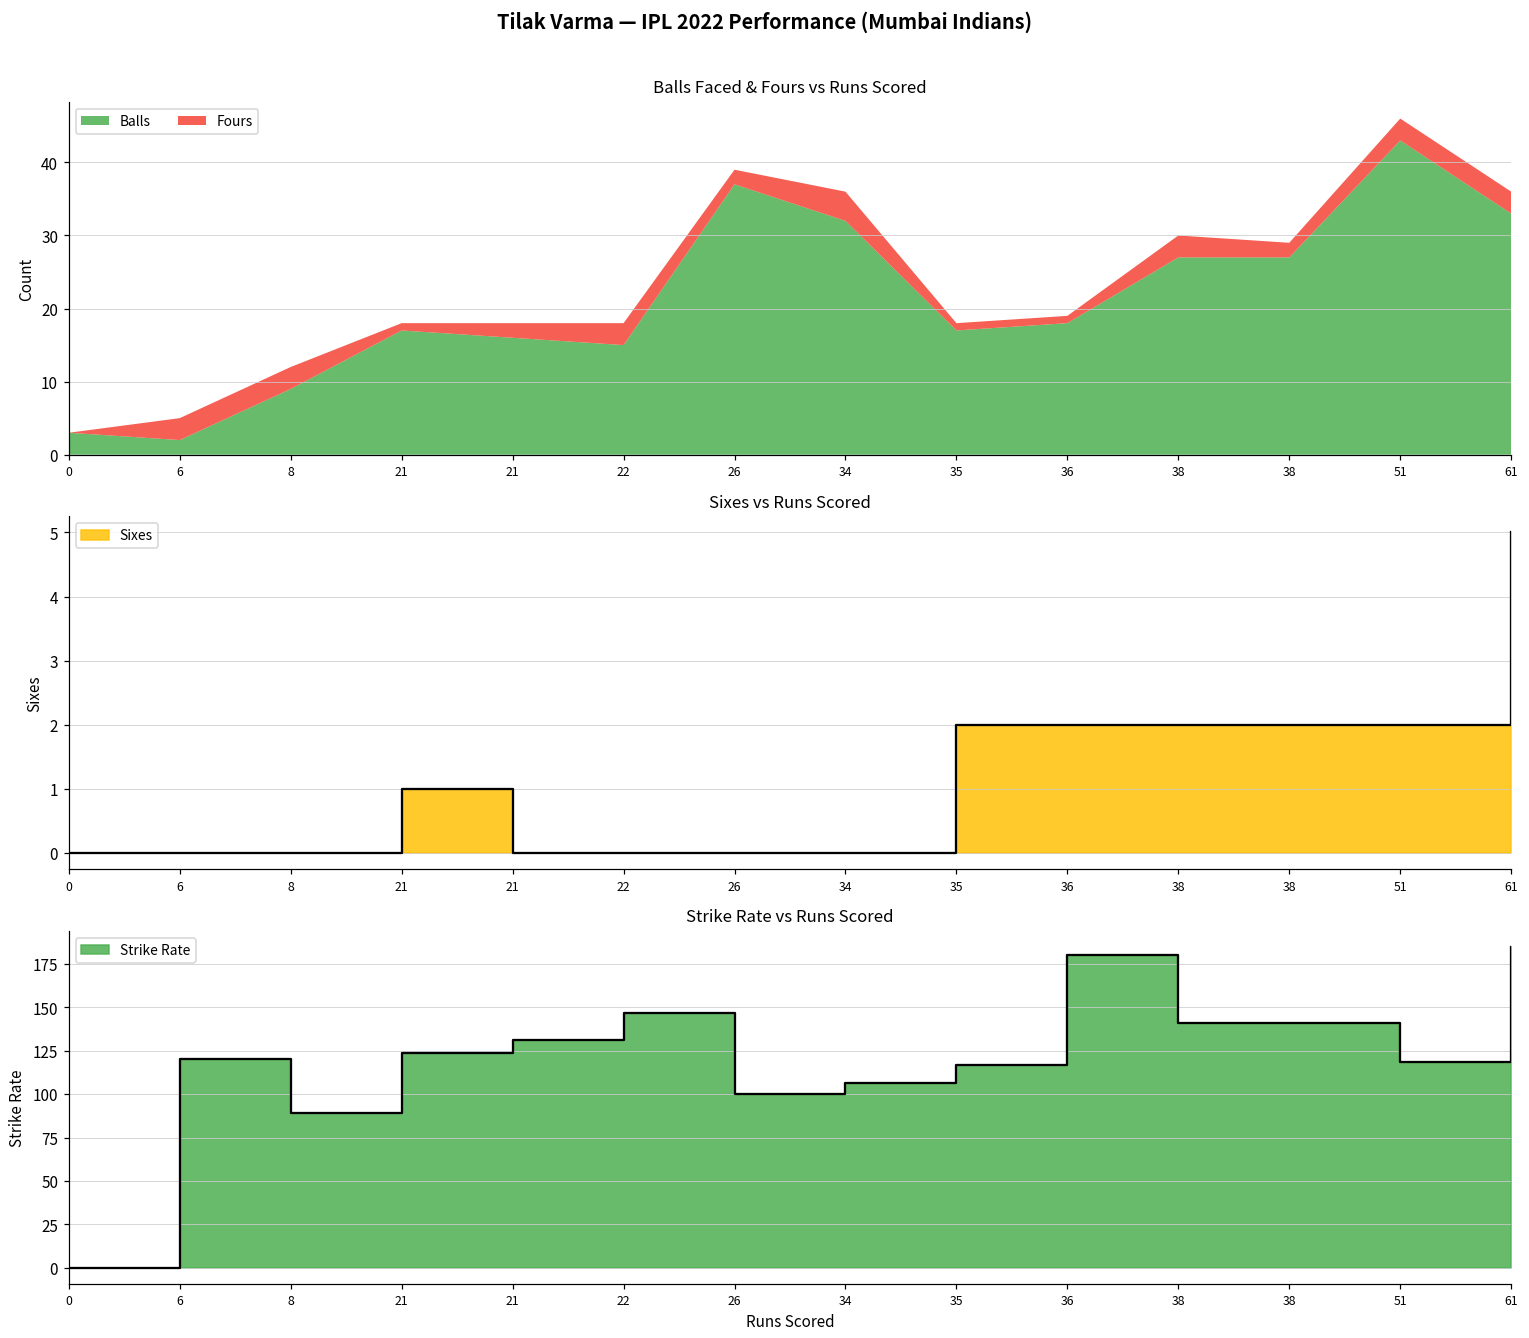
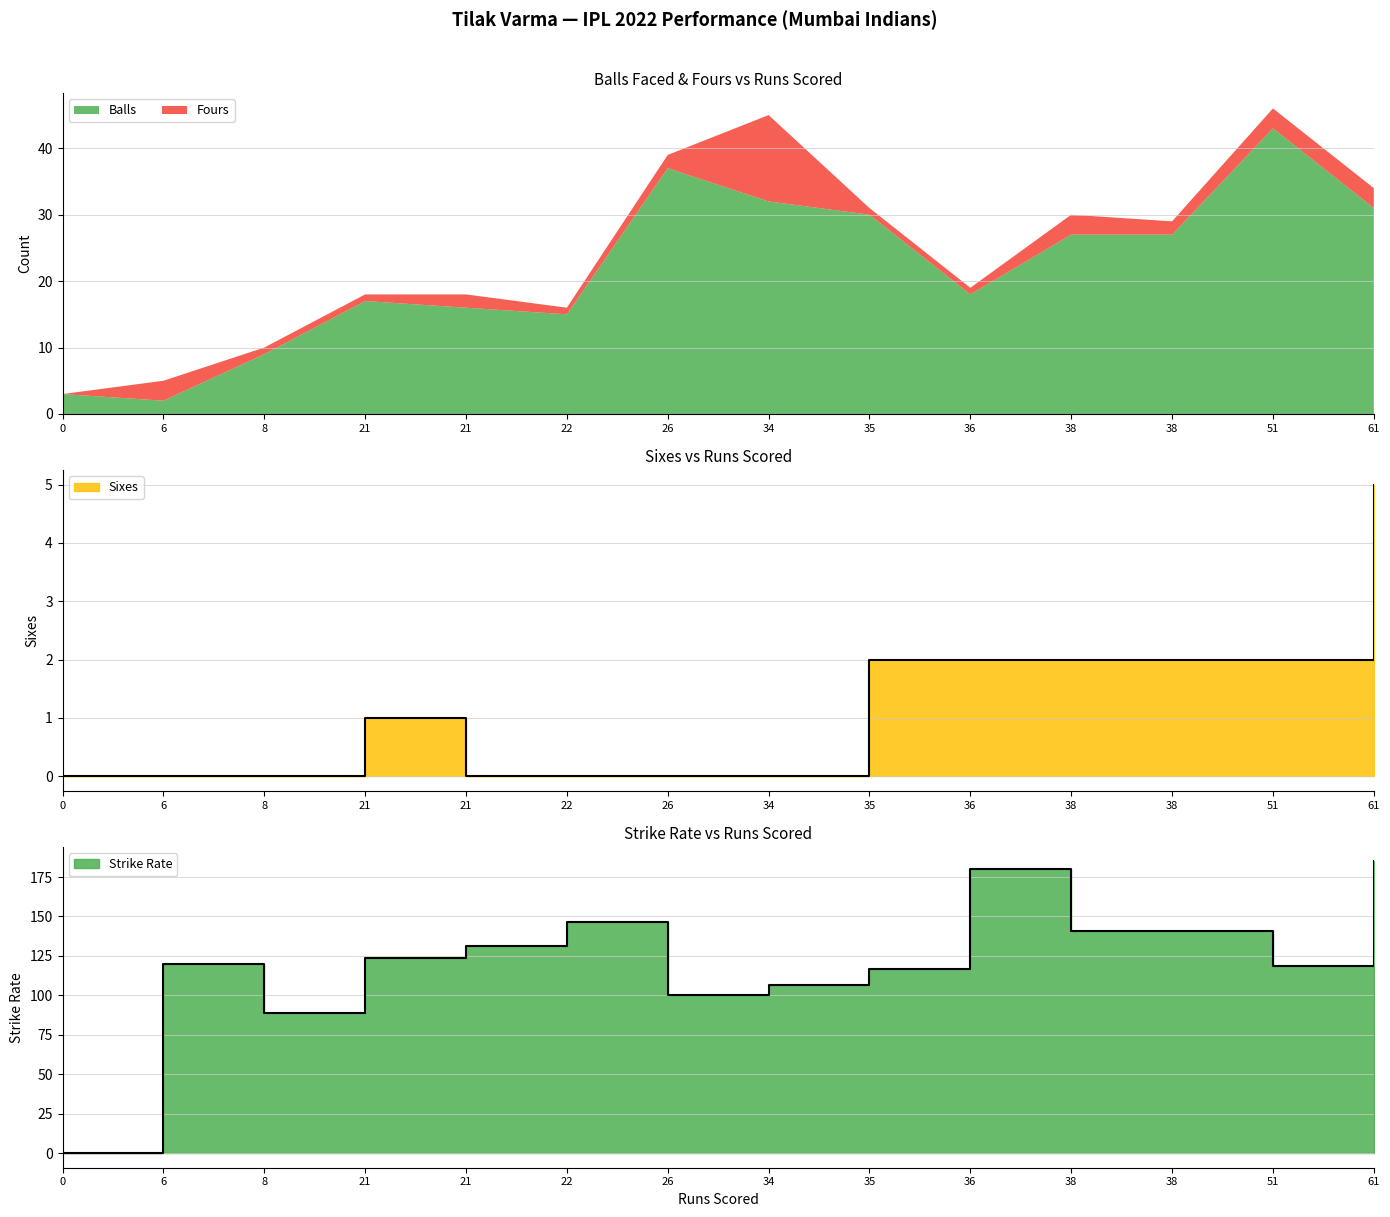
  {
    "Balls Faced & Fours vs Runs Scored": {
      "Balls": {
        "6": 2,
        "8": 9,
        "22": 15,
        "26": 37,
        "34": 32,
-       "35": 17,
+       "35": 30,
        "36": 18,
        "51": 43,
-       "61": 33
+       "61": 31
      },
      "Fours": {
        "6": 3,
-       "8": 3,
-       "22": 3,
+       "8": 1,
+       "22": 1,
        "26": 2,
-       "34": 4,
+       "34": 13,
        "35": 1,
        "36": 1,
        "51": 3,
        "61": 3
      }
    }
  }
